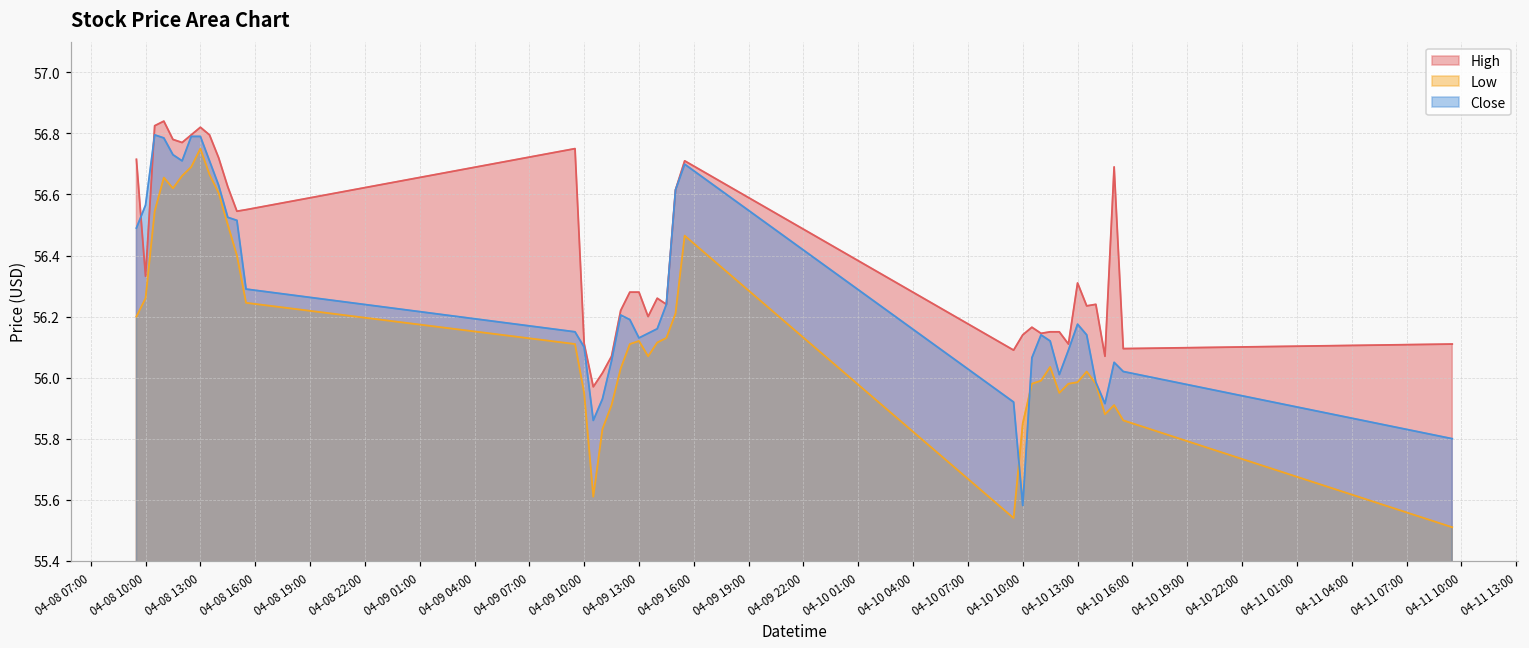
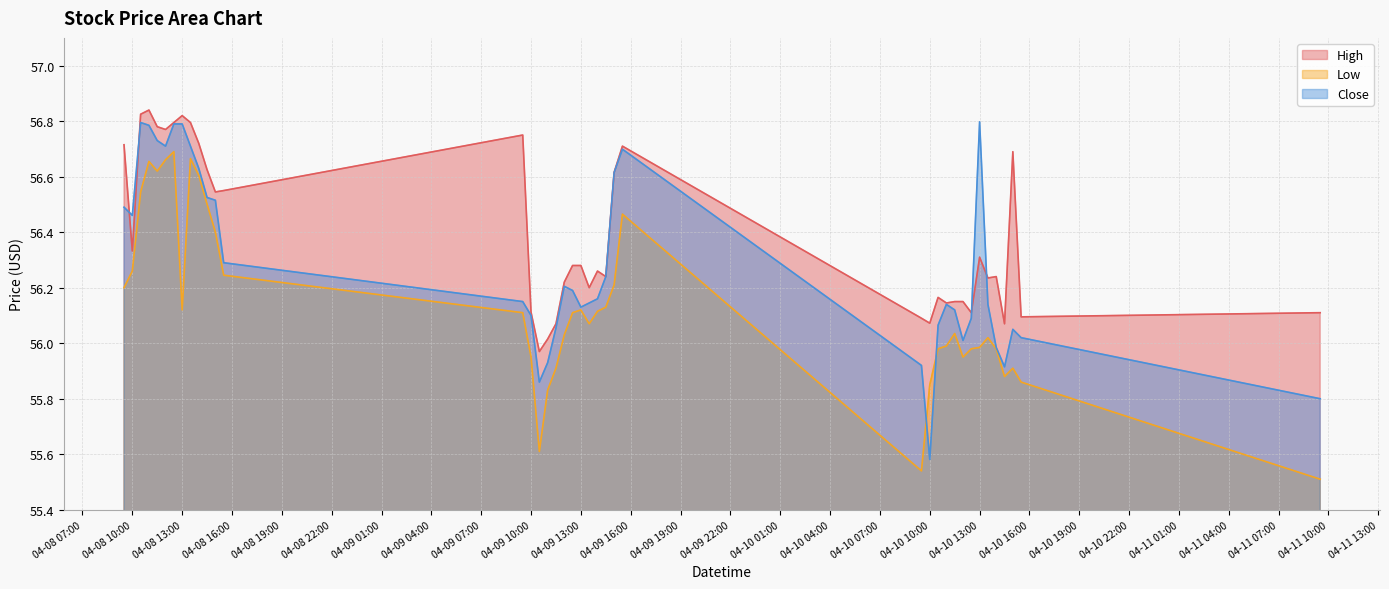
  {
    "High": {
      "04-08 10:00": 56.33,
      "04-08 13:00": 56.82,
      "04-09 10:00": 56.11,
      "04-09 13:00": 56.28,
-     "04-10 10:00": 56.14,
+     "04-10 10:00": 56.07,
      "04-10 13:00": 56.31
    },
    "Low": {
      "04-08 10:00": 56.26,
-     "04-08 13:00": 56.75,
+     "04-08 13:00": 56.12,
      "04-09 10:00": 55.95,
      "04-09 13:00": 56.12,
      "04-10 10:00": 55.85,
      "04-10 13:00": 55.99
    },
    "Close": {
-     "04-08 10:00": 56.56,
+     "04-08 10:00": 56.46,
      "04-08 13:00": 56.79,
      "04-09 10:00": 56.10,
      "04-09 13:00": 56.13,
      "04-10 10:00": 55.58,
-     "04-10 13:00": 56.17
+     "04-10 13:00": 56.80
    }
  }
